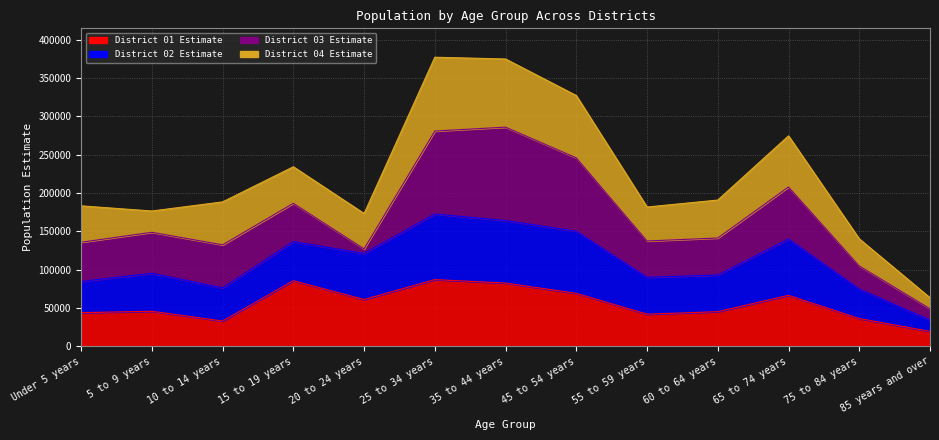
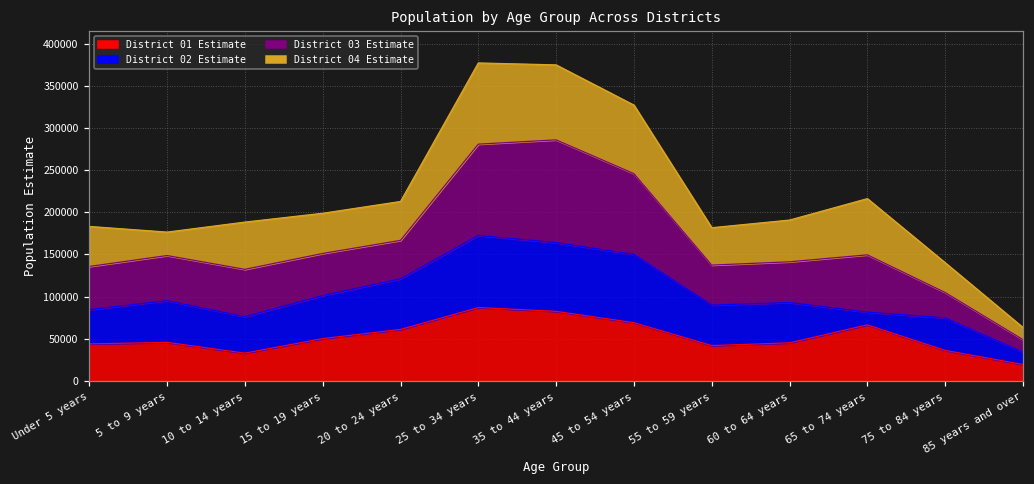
  {
    "District 01 Estimate": {
      "Under 5 years": 40000,
      "5 to 9 years": 50000,
      "10 to 14 years": 30000,
-     "15 to 19 years": 90000,
+     "15 to 19 years": 50000,
      "20 to 24 years": 60000,
      "25 to 34 years": 90000,
      "35 to 44 years": 80000,
      "45 to 54 years": 70000,
      "55 to 59 years": 40000,
      "60 to 64 years": 50000,
      "65 to 74 years": 70000,
      "75 to 84 years": 40000,
      "85 years and over": 20000
    },
    "District 02 Estimate": {
      "Under 5 years": 40000,
      "5 to 9 years": 50000,
      "10 to 14 years": 40000,
      "15 to 19 years": 50000,
      "20 to 24 years": 60000,
      "25 to 34 years": 90000,
      "35 to 44 years": 80000,
      "45 to 54 years": 80000,
      "55 to 59 years": 50000,
      "60 to 64 years": 50000,
-     "65 to 74 years": 70000,
+     "65 to 74 years": 20000,
      "75 to 84 years": 40000,
      "85 years and over": 10000
    },
    "District 03 Estimate": {
      "Under 5 years": 50000,
      "5 to 9 years": 50000,
      "10 to 14 years": 60000,
      "15 to 19 years": 50000,
-     "20 to 24 years": 10000,
+     "20 to 24 years": 50000,
      "25 to 34 years": 110000,
      "35 to 44 years": 120000,
      "45 to 54 years": 100000,
      "55 to 59 years": 50000,
      "60 to 64 years": 50000,
      "65 to 74 years": 70000,
      "75 to 84 years": 30000,
      "85 years and over": 10000
    },
    "District 04 Estimate": {
      "Under 5 years": 50000,
      "5 to 9 years": 30000,
      "10 to 14 years": 60000,
      "15 to 19 years": 50000,
      "20 to 24 years": 50000,
      "25 to 34 years": 100000,
      "35 to 44 years": 90000,
      "45 to 54 years": 80000,
      "55 to 59 years": 40000,
      "60 to 64 years": 50000,
      "65 to 74 years": 70000,
      "75 to 84 years": 40000,
      "85 years and over": 10000
    }
  }
